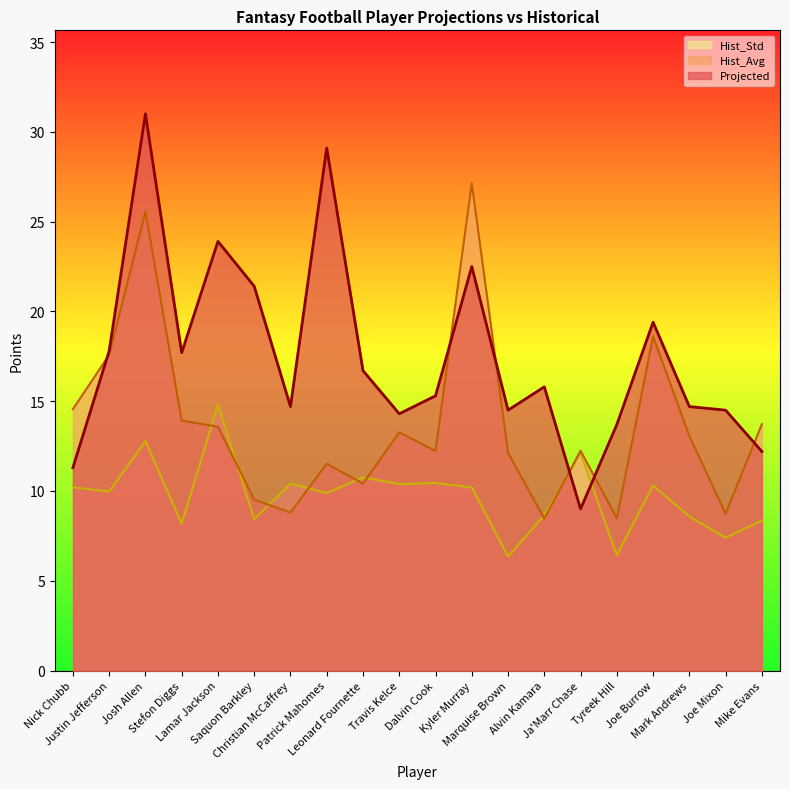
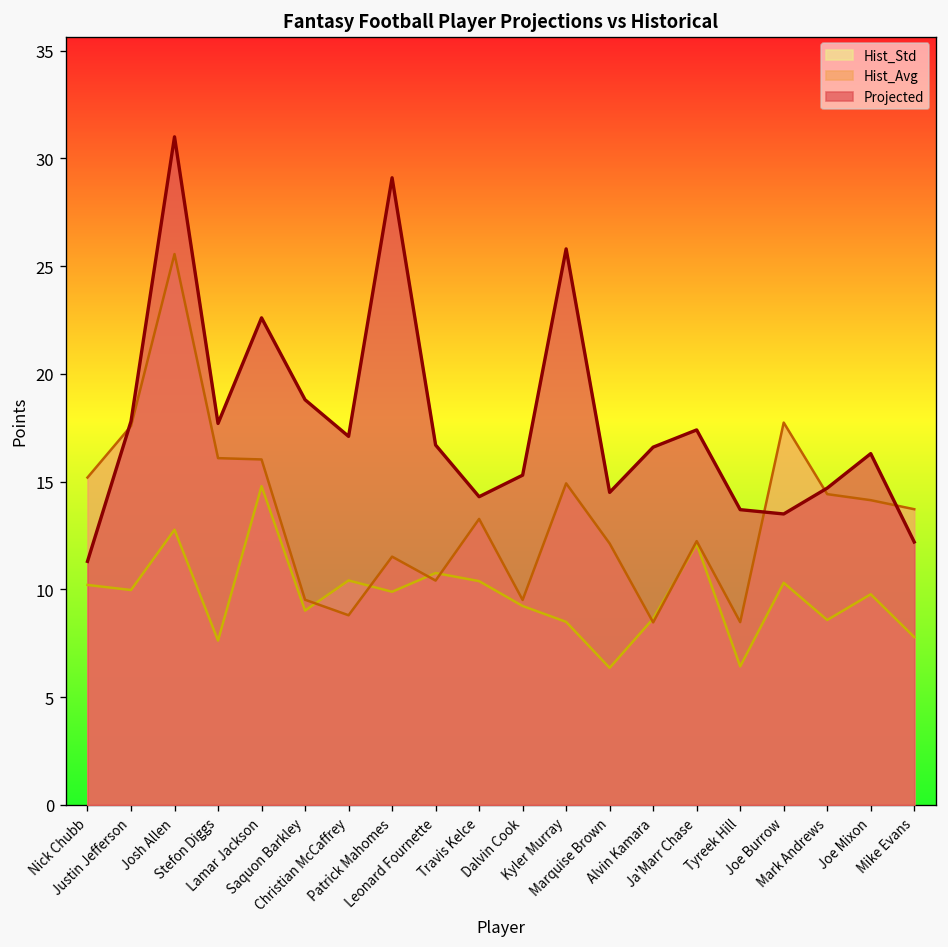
  {
    "Hist_Std": {
      "Nick Chubb": 10.2,
      "Justin Jefferson": 10.0,
      "Josh Allen": 12.8,
-     "Stefon Diggs": 8.2,
+     "Stefon Diggs": 7.6,
      "Lamar Jackson": 14.8,
-     "Saquon Barkley": 8.4,
+     "Saquon Barkley": 9.0,
      "Christian McCaffrey": 10.4,
      "Patrick Mahomes": 9.9,
      "Leonard Fournette": 10.8,
      "Travis Kelce": 10.4,
-     "Dalvin Cook": 10.4,
-     "Kyler Murray": 10.2,
+     "Dalvin Cook": 9.2,
+     "Kyler Murray": 8.5,
      "Marquise Brown": 6.4,
      "Alvin Kamara": 8.6,
      "Tyreek Hill": 6.4,
      "Joe Burrow": 10.3,
      "Mark Andrews": 8.6,
-     "Joe Mixon": 7.4,
-     "Mike Evans": 8.4
+     "Joe Mixon": 9.8,
+     "Mike Evans": 7.8
    },
    "Hist_Avg": {
-     "Nick Chubb": 14.6,
+     "Nick Chubb": 15.2,
      "Justin Jefferson": 17.6,
      "Josh Allen": 25.6,
-     "Stefon Diggs": 13.9,
-     "Lamar Jackson": 13.6,
+     "Stefon Diggs": 16.1,
+     "Lamar Jackson": 16.0,
      "Saquon Barkley": 9.5,
      "Christian McCaffrey": 8.8,
      "Patrick Mahomes": 11.5,
      "Leonard Fournette": 10.4,
      "Travis Kelce": 13.3,
-     "Dalvin Cook": 12.2,
-     "Kyler Murray": 27.1,
+     "Dalvin Cook": 9.5,
+     "Kyler Murray": 14.9,
      "Marquise Brown": 12.1,
      "Alvin Kamara": 8.5,
      "Tyreek Hill": 8.5,
-     "Joe Burrow": 18.6,
-     "Mark Andrews": 13.1,
-     "Joe Mixon": 8.7,
+     "Joe Burrow": 17.7,
+     "Mark Andrews": 14.4,
+     "Joe Mixon": 14.1,
      "Mike Evans": 13.7
    },
    "Projected": {
      "Nick Chubb": 11.3,
      "Justin Jefferson": 17.8,
      "Josh Allen": 31.0,
      "Stefon Diggs": 17.7,
-     "Lamar Jackson": 23.9,
-     "Saquon Barkley": 21.4,
-     "Christian McCaffrey": 14.7,
+     "Lamar Jackson": 22.6,
+     "Saquon Barkley": 18.8,
+     "Christian McCaffrey": 17.1,
      "Patrick Mahomes": 29.1,
      "Leonard Fournette": 16.7,
      "Travis Kelce": 14.3,
      "Dalvin Cook": 15.3,
-     "Kyler Murray": 22.5,
+     "Kyler Murray": 25.8,
      "Marquise Brown": 14.5,
-     "Alvin Kamara": 15.8,
-     "Ja'Marr Chase": 9.0,
+     "Alvin Kamara": 16.6,
+     "Ja'Marr Chase": 17.4,
      "Tyreek Hill": 13.7,
-     "Joe Burrow": 19.4,
+     "Joe Burrow": 13.5,
      "Mark Andrews": 14.7,
-     "Joe Mixon": 14.5,
+     "Joe Mixon": 16.3,
      "Mike Evans": 12.2
    }
  }
